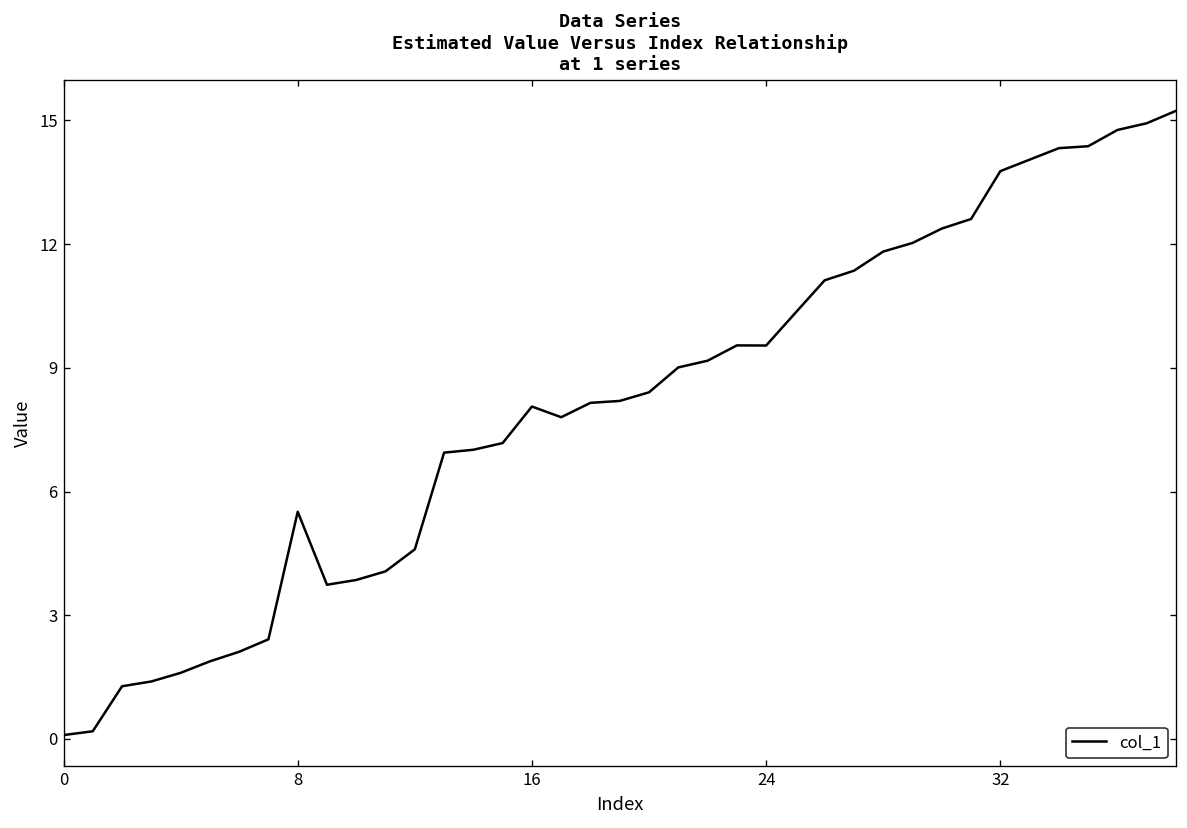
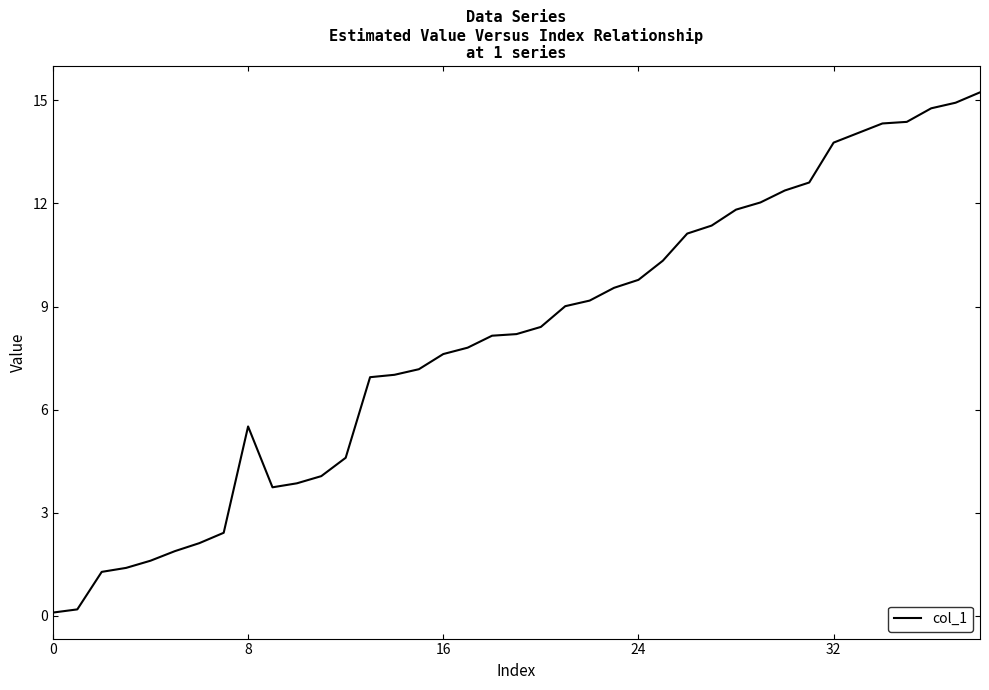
  {
    "0": 0.1,
    "8": 5.5,
-   "16": 8.1,
-   "24": 9.5,
+   "16": 7.6,
+   "24": 9.8,
    "32": 13.8
  }
